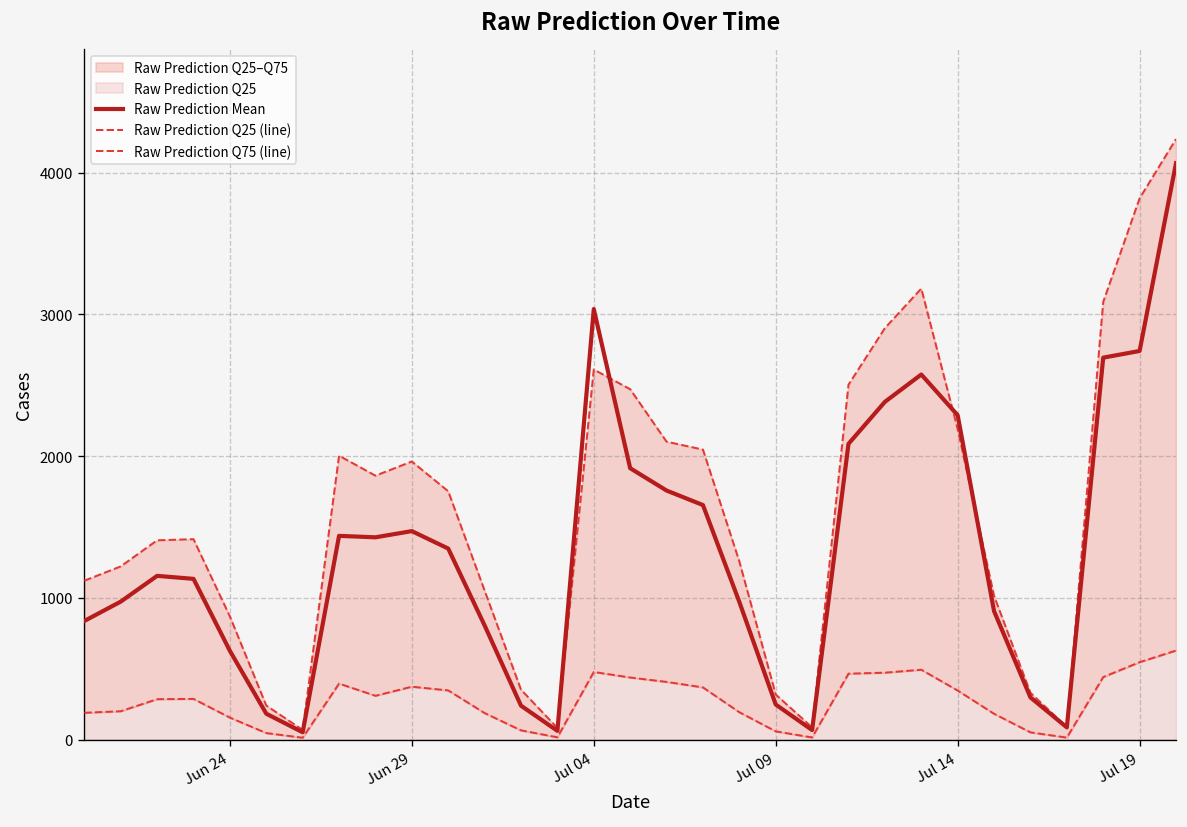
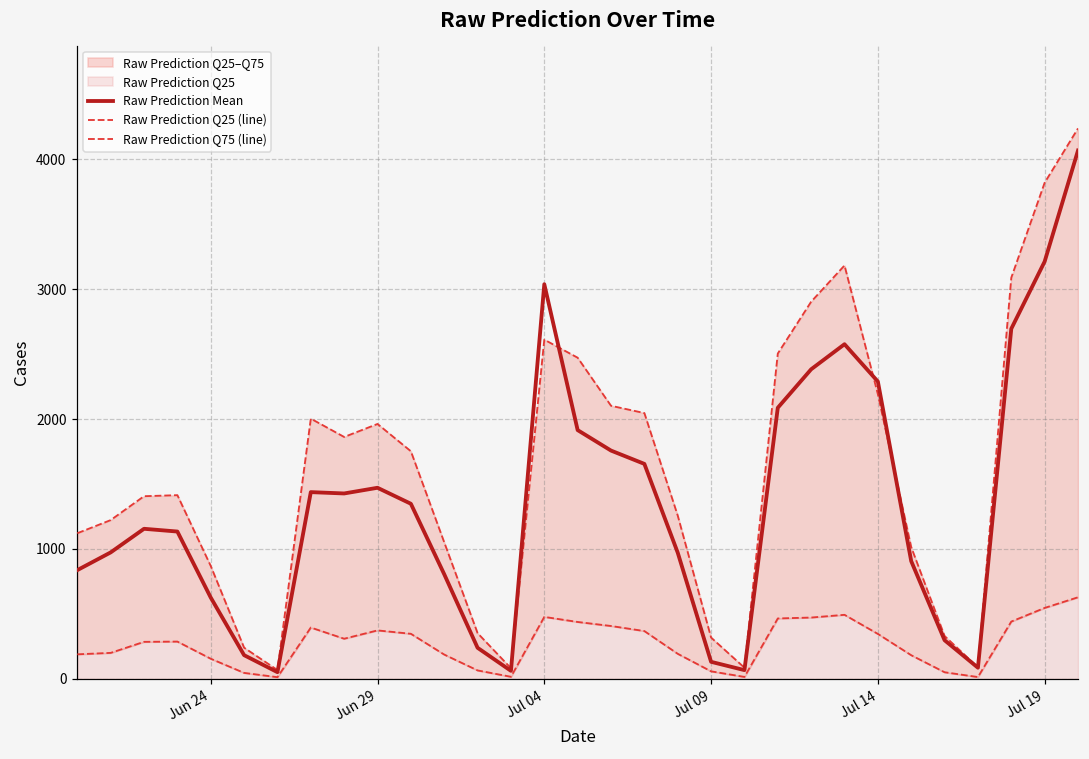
  {
    "Raw Prediction Mean": {
      "Jun 24": 630,
      "Jun 29": 1470,
      "Jul 04": 3040,
-     "Jul 09": 250,
+     "Jul 09": 130,
      "Jul 14": 2290,
-     "Jul 19": 2740
+     "Jul 19": 3210
    }
  }
